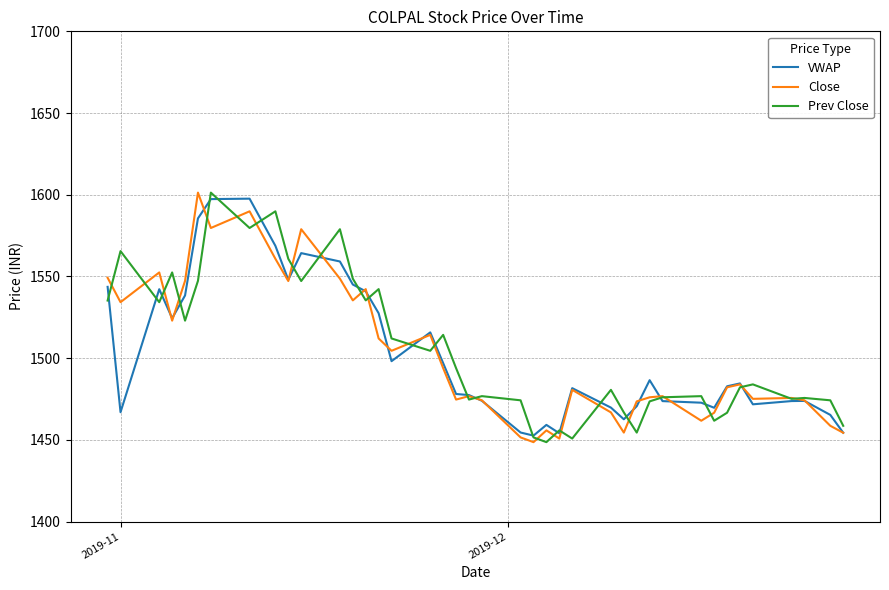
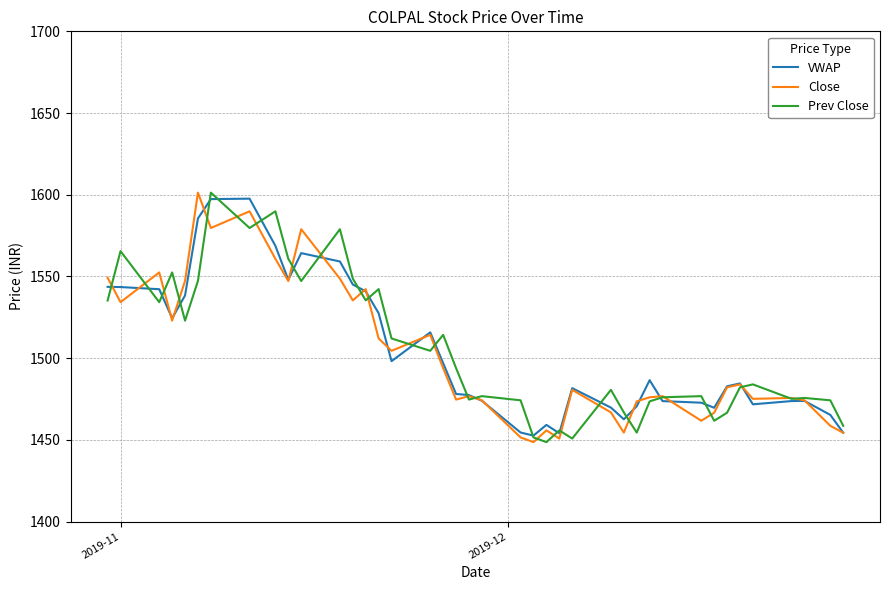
  {
    "VWAP": {
-     "2019-11": 1467
+     "2019-11": 1544
    },
    "Close": {
      "2019-11": 1534
    },
    "Prev Close": {
      "2019-11": 1566
    }
  }
